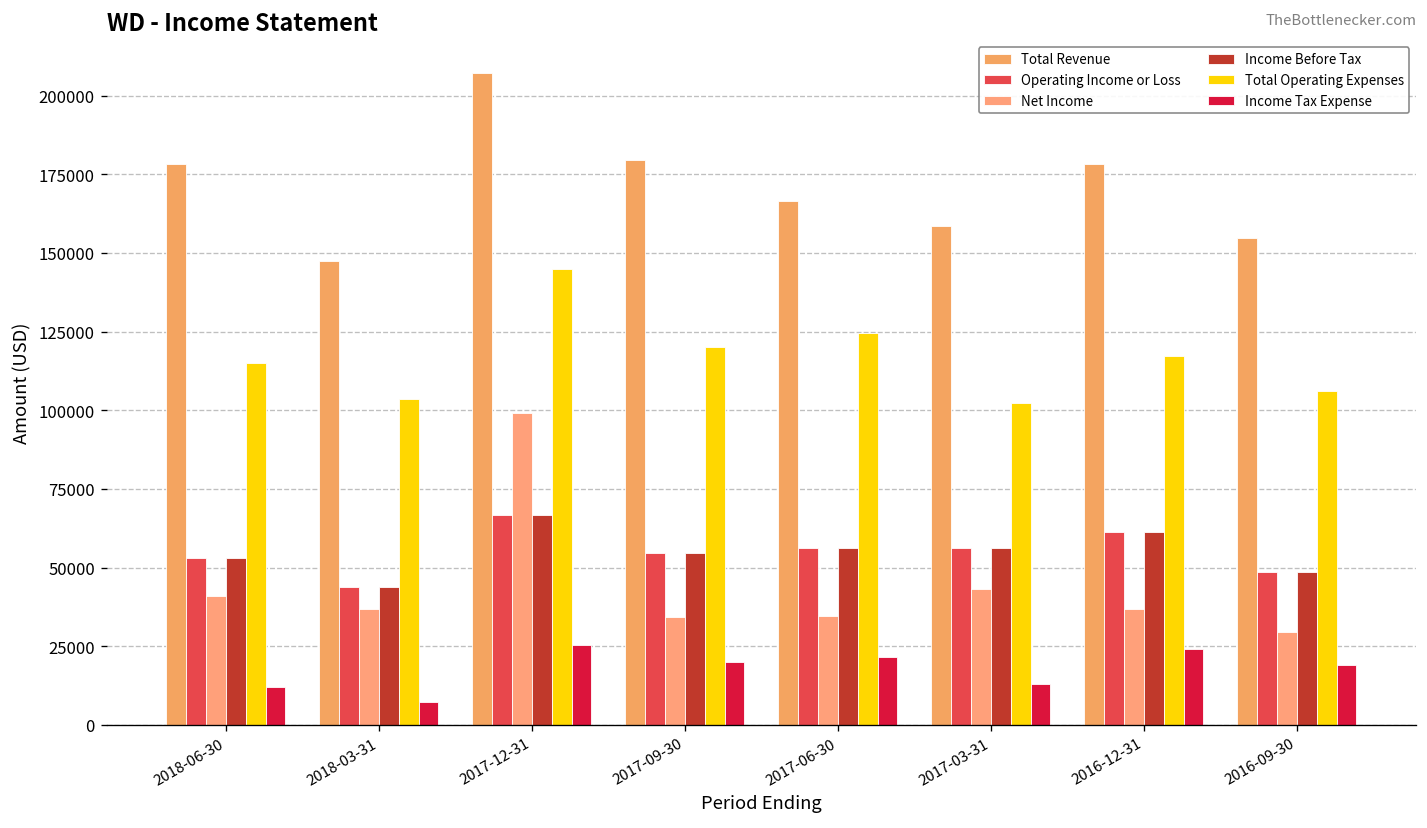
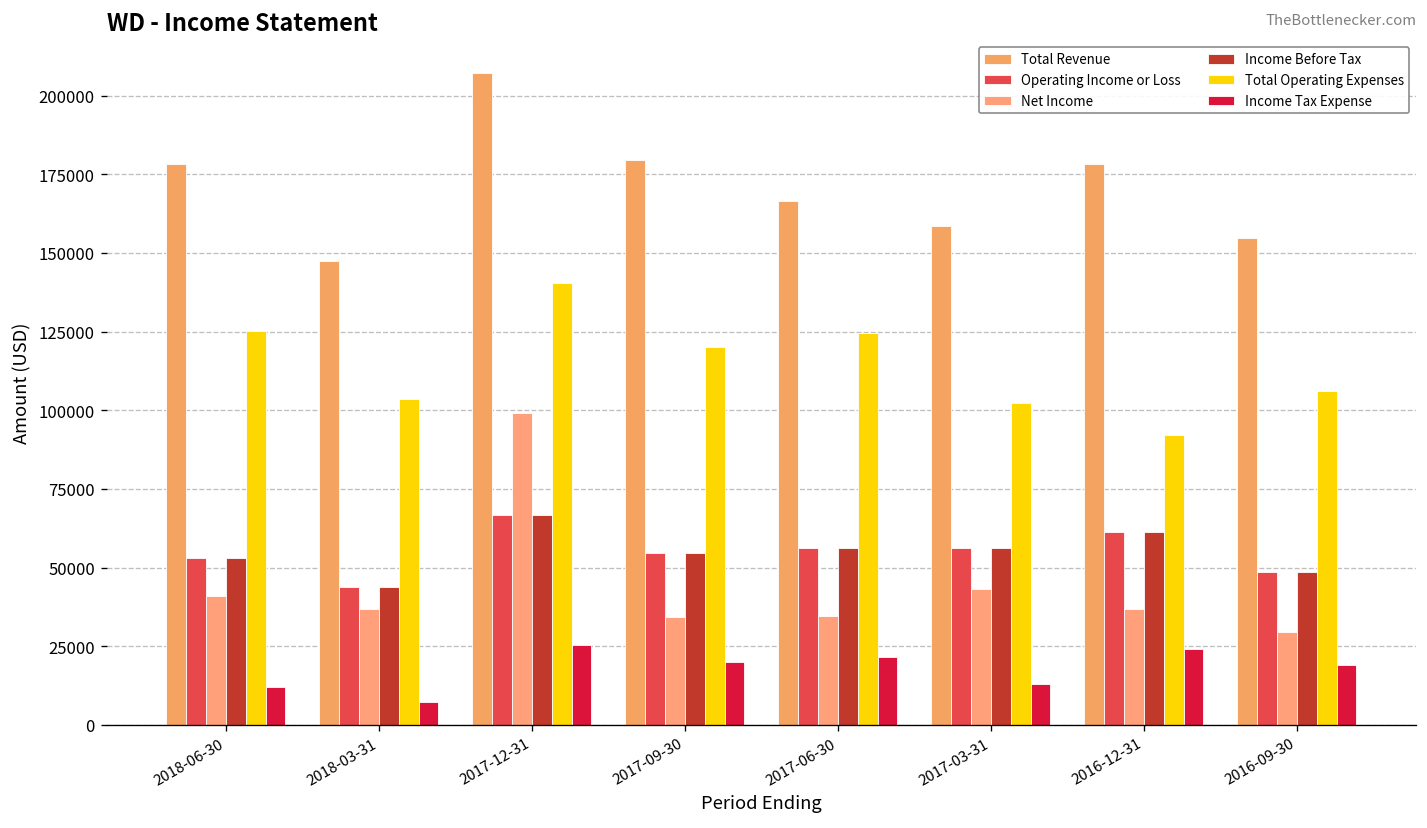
  {
    "Total Operating Expenses": {
-     "2018-06-30": 115000,
+     "2018-06-30": 125000,
      "2018-03-31": 104000,
-     "2017-12-31": 145000,
+     "2017-12-31": 140000,
      "2017-09-30": 120000,
      "2017-06-30": 125000,
      "2017-03-31": 102000,
-     "2016-12-31": 117000,
+     "2016-12-31": 92000,
      "2016-09-30": 106000
    }
  }
